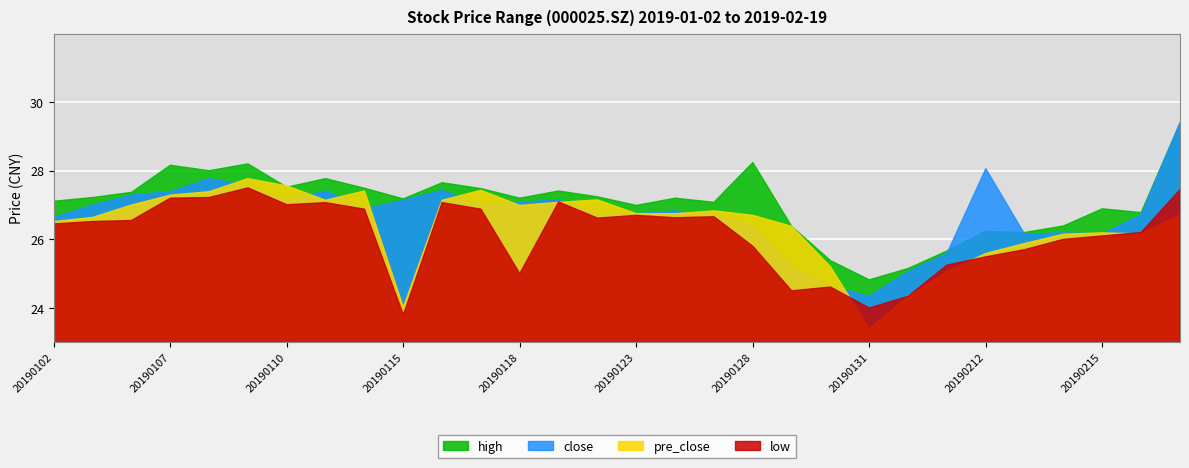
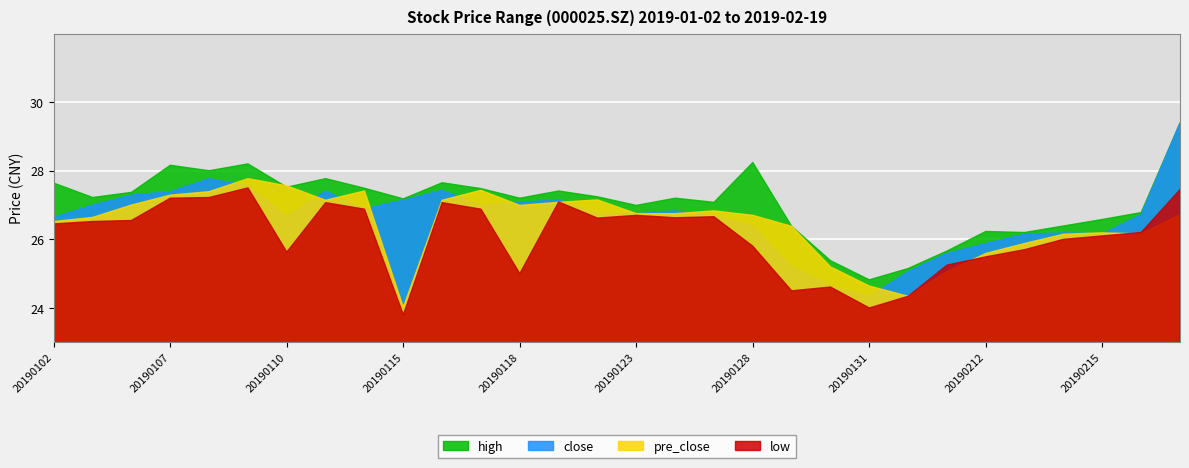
  {
    "high": {
-     "20190102": 27.1,
+     "20190102": 27.6,
      "20190107": 28.2,
      "20190118": 27.2,
      "20190123": 27.0,
      "20190128": 28.2,
      "20190131": 24.8,
      "20190212": 26.2,
-     "20190215": 26.9
+     "20190215": 26.6
    },
    "close": {
      "20190102": 26.6,
      "20190107": 27.4,
-     "20190110": 27.1,
+     "20190110": 26.7,
      "20190118": 27.1,
      "20190128": 26.4,
      "20190131": 24.3,
-     "20190212": 28.1
+     "20190212": 25.9
    },
    "pre_close": {
      "20190107": 27.3,
      "20190115": 24.0,
      "20190118": 27.0,
      "20190128": 26.7,
-     "20190131": 23.4,
+     "20190131": 24.6,
      "20190212": 25.6
    },
    "low": {
      "20190107": 27.2,
-     "20190110": 27.0,
+     "20190110": 25.6,
      "20190115": 23.8,
      "20190118": 25.0,
      "20190128": 25.8,
      "20190131": 24.0,
      "20190212": 25.5
    }
  }
